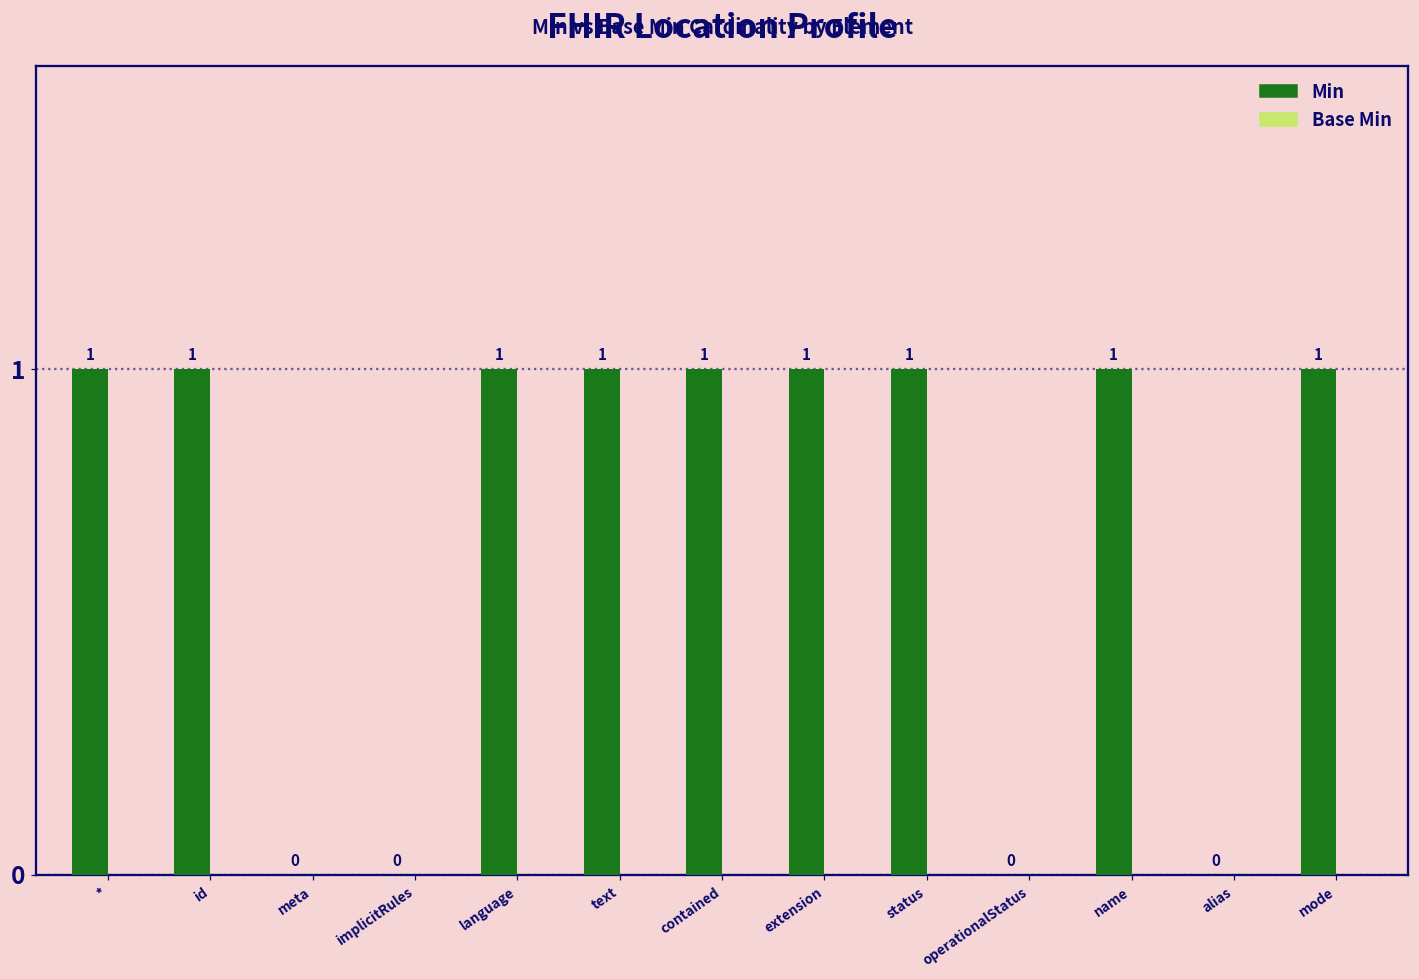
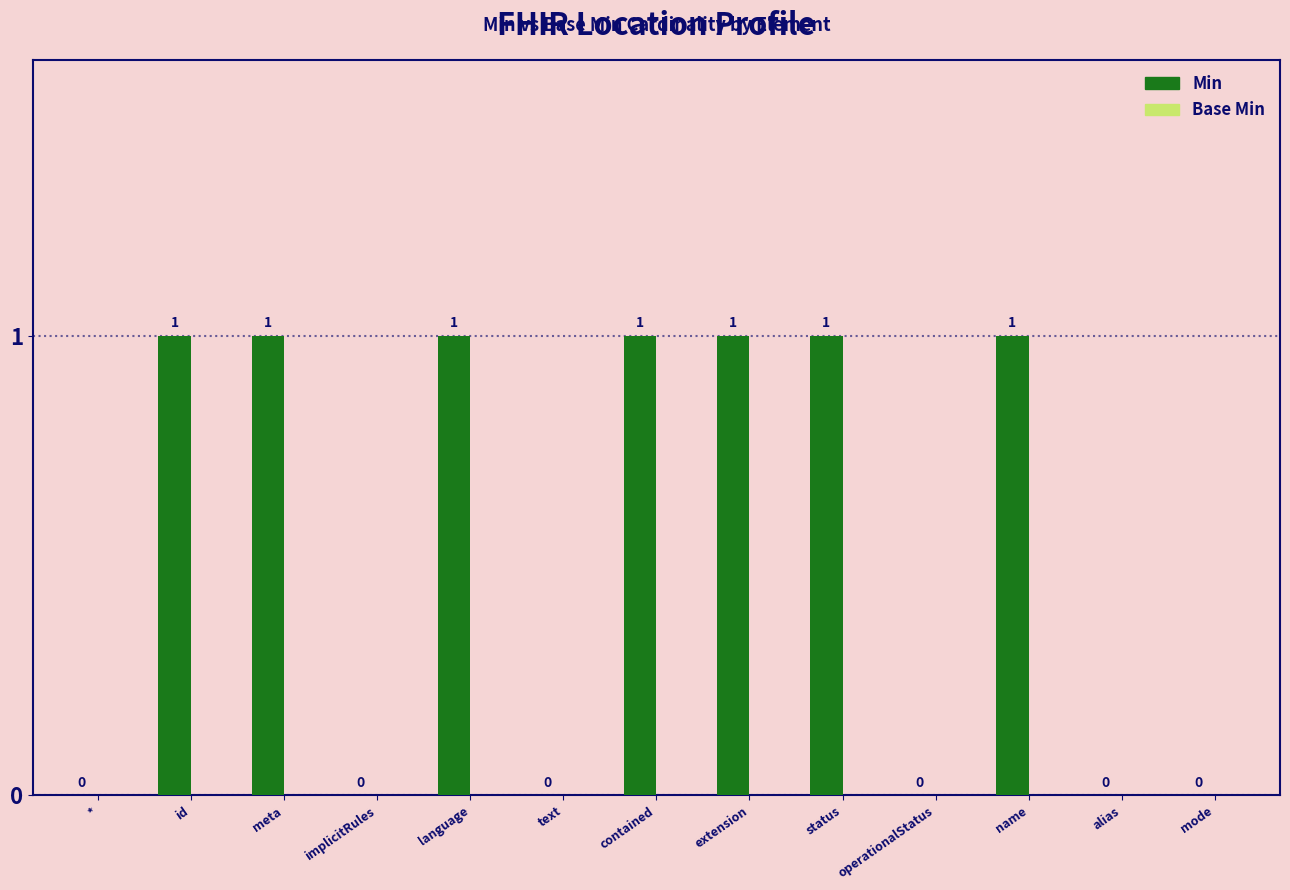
  {
    "Min": {
-     "*": 1,
+     "*": 0,
      "id": 1,
-     "meta": 0,
+     "meta": 1,
      "implicitRules": 0,
      "language": 1,
-     "text": 1,
+     "text": 0,
      "contained": 1,
      "extension": 1,
      "status": 1,
      "operationalStatus": 0,
      "name": 1,
      "alias": 0,
-     "mode": 1
+     "mode": 0
    },
    "Base Min": {
      "id": 0.00,
      "meta": 0.00,
      "language": 0.00,
      "contained": 0.00,
      "extension": 0.00,
      "status": 0.00,
      "name": 0.00
    }
  }
